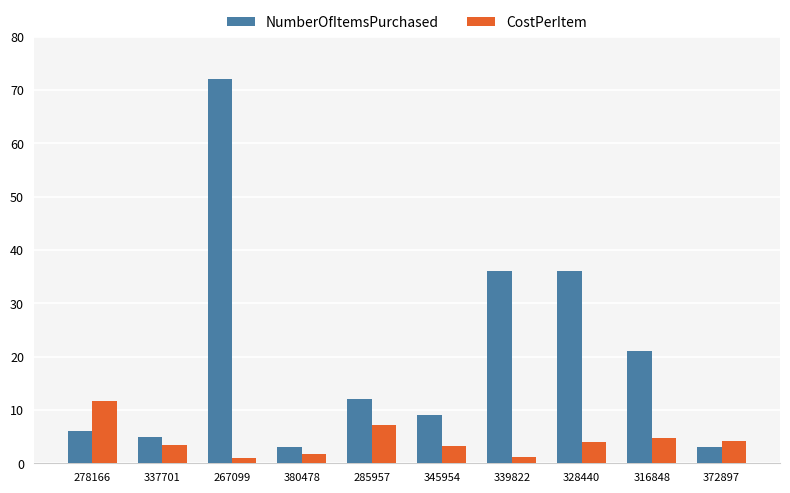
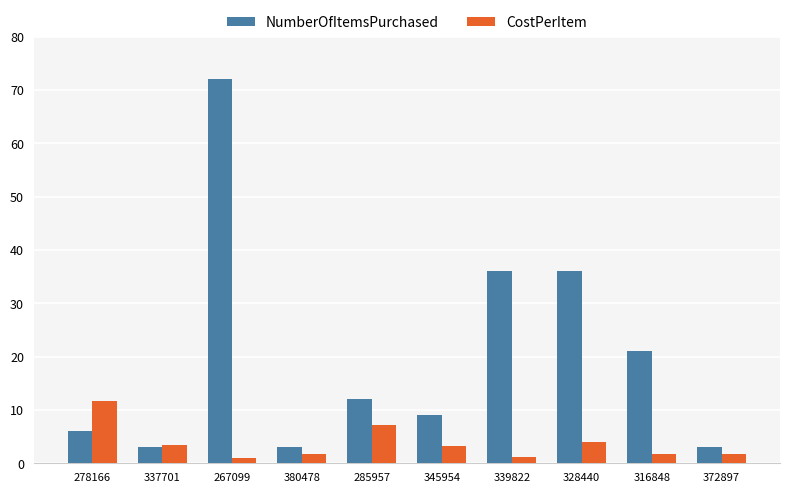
  {
    "NumberOfItemsPurchased": {
      "278166": 6,
-     "337701": 5,
+     "337701": 3,
      "267099": 72,
      "380478": 3,
      "285957": 12,
      "345954": 9,
      "339822": 36,
      "328440": 36,
      "316848": 21,
      "372897": 3
    },
    "CostPerItem": {
      "278166": 12,
      "337701": 4,
      "267099": 1,
      "380478": 2,
      "285957": 7,
      "345954": 3,
      "339822": 1,
      "328440": 4,
-     "316848": 5,
-     "372897": 4
+     "316848": 2,
+     "372897": 2
    }
  }
